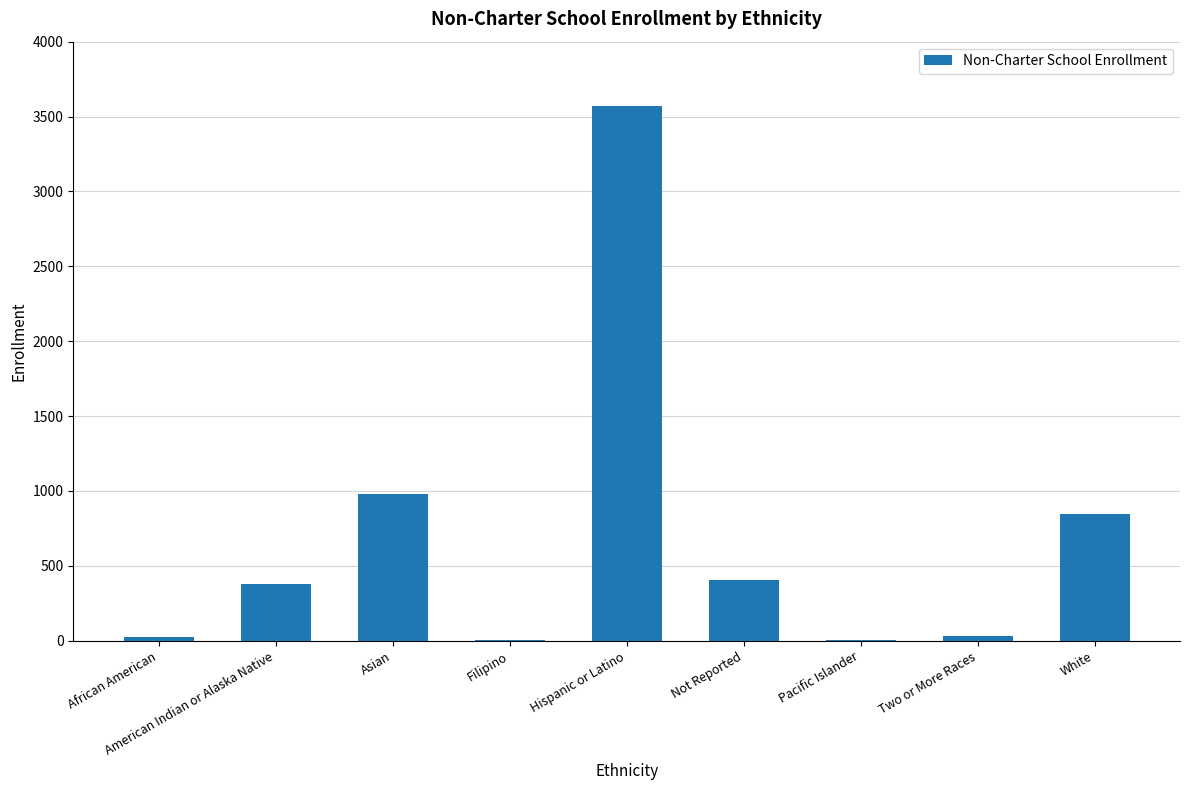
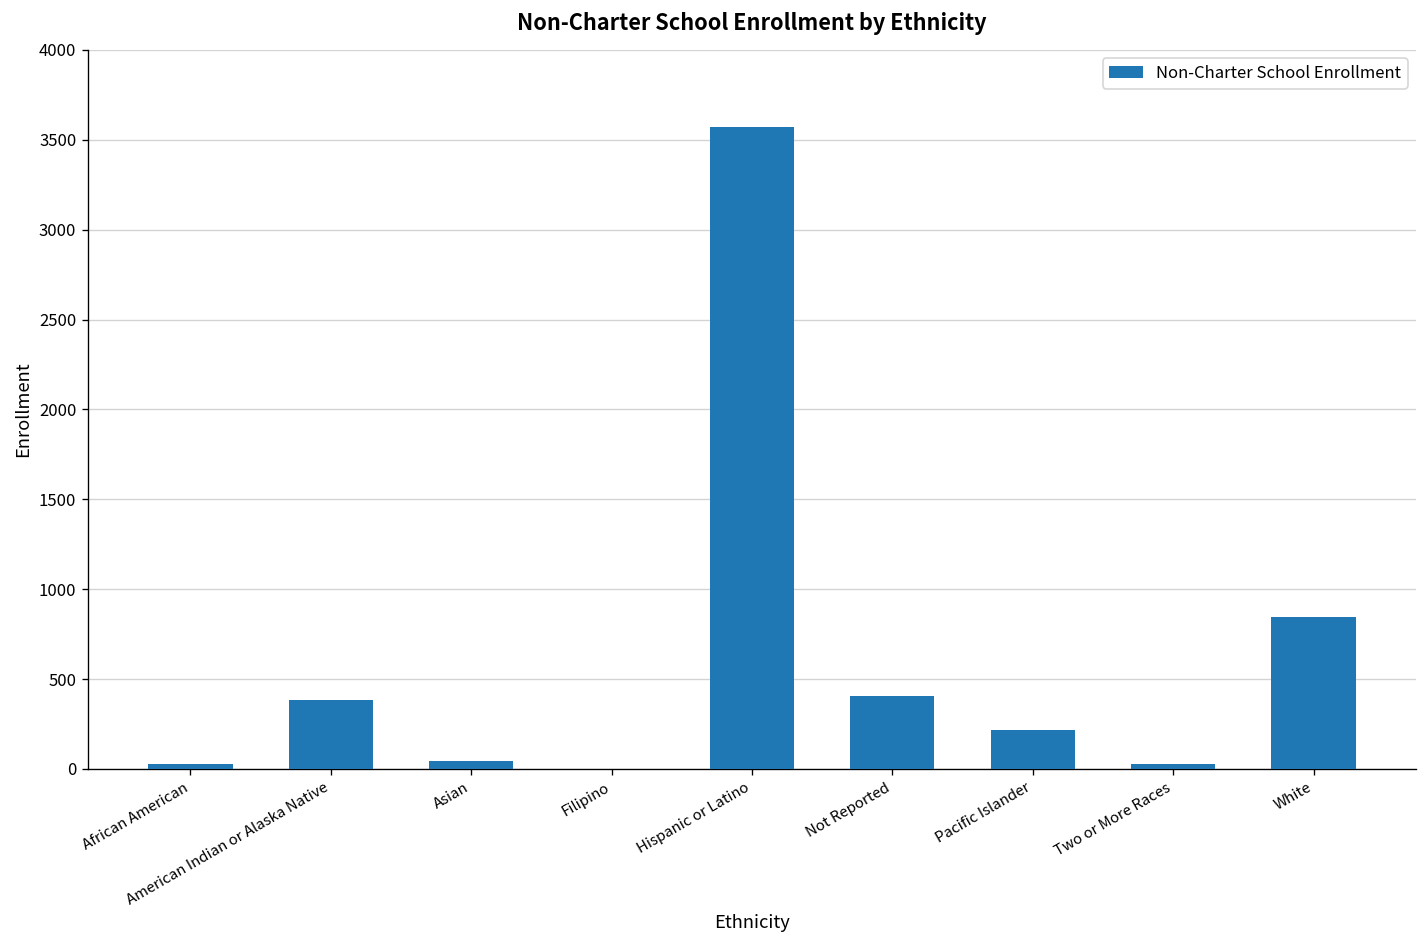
  {
    "African American": 30,
    "American Indian or Alaska Native": 380,
-   "Asian": 980,
+   "Asian": 40,
    "Hispanic or Latino": 3570,
    "Not Reported": 410,
-   "Pacific Islander": 10,
+   "Pacific Islander": 220,
    "Two or More Races": 30,
    "White": 850
  }
